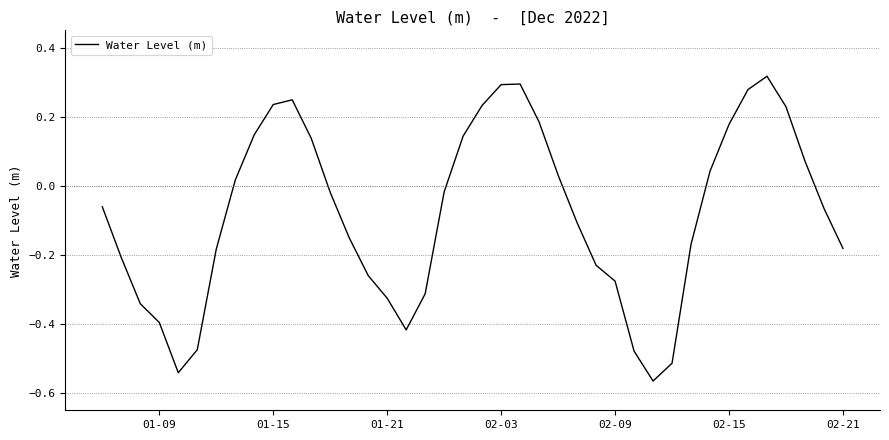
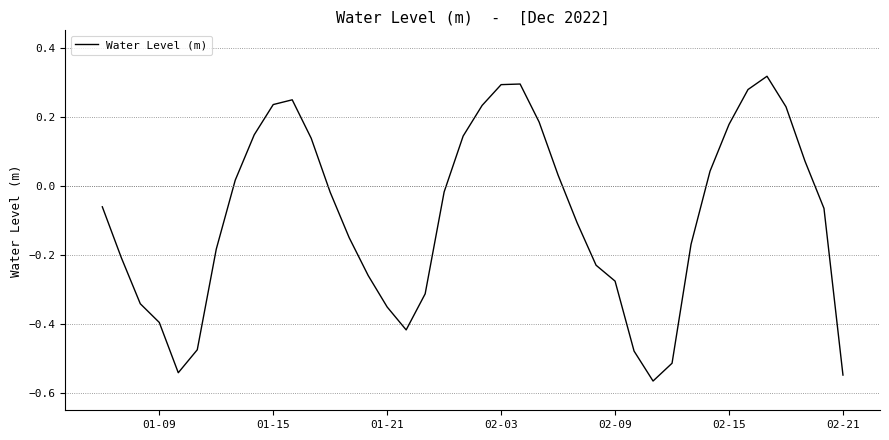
  {
    "01-09": -0.40,
    "01-15": 0.24,
-   "01-21": -0.33,
+   "01-21": -0.35,
    "02-03": 0.29,
    "02-09": -0.28,
    "02-15": 0.18,
-   "02-21": -0.18
+   "02-21": -0.55
  }
